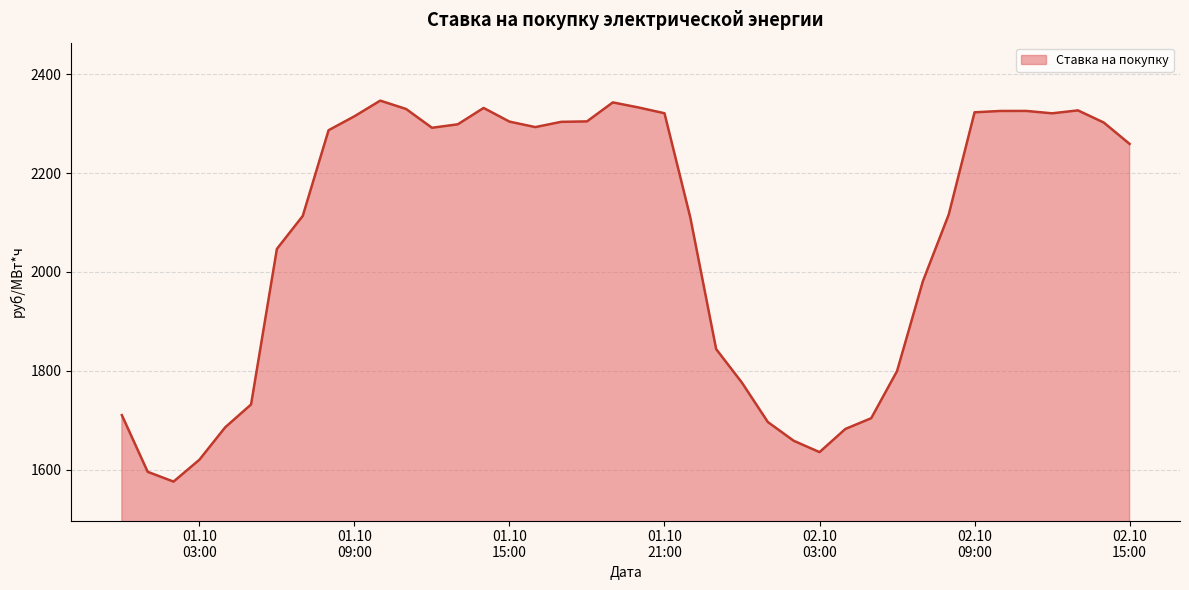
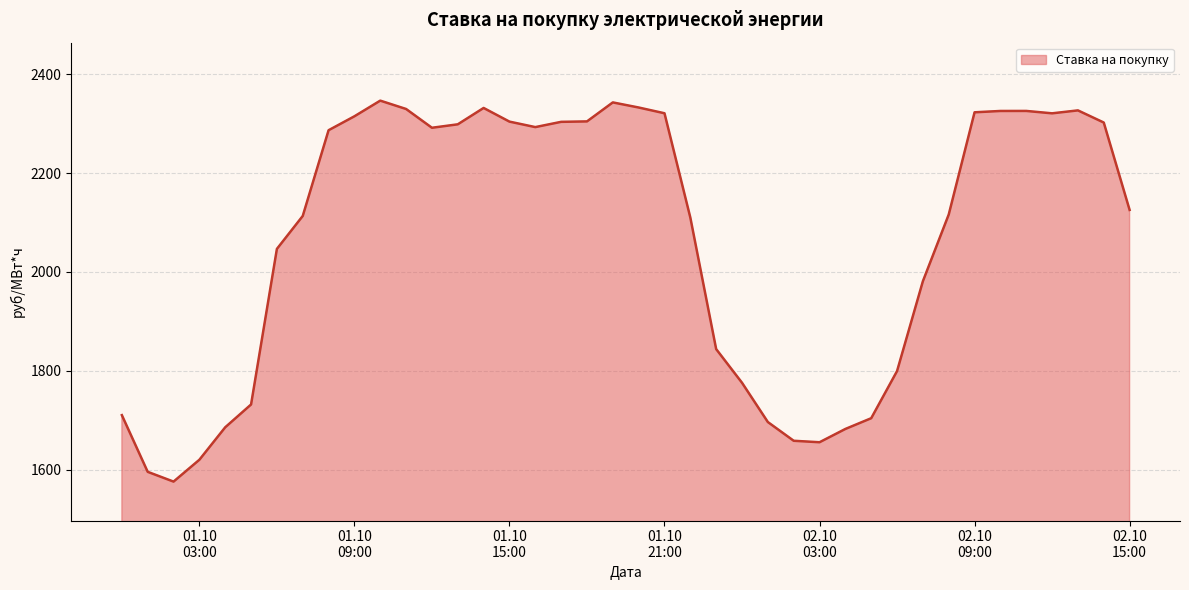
  {
    "01.10 03:00": 1620,
    "01.10 09:00": 2320,
    "01.10 15:00": 2300,
    "01.10 21:00": 2320,
-   "02.10 03:00": 1640,
+   "02.10 03:00": 1660,
    "02.10 09:00": 2320,
-   "02.10 15:00": 2260
+   "02.10 15:00": 2130
  }
